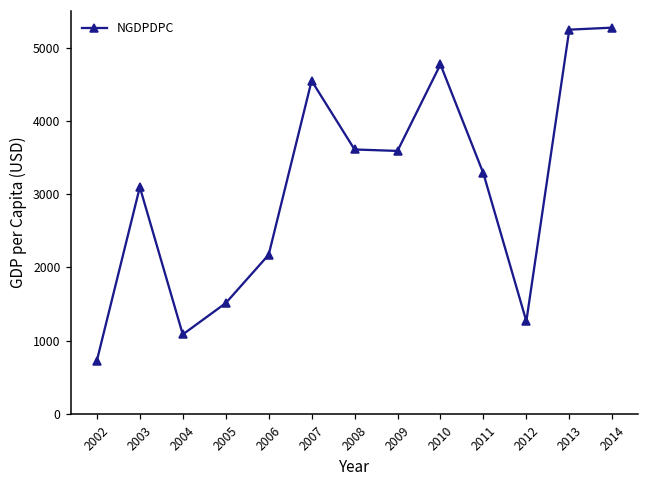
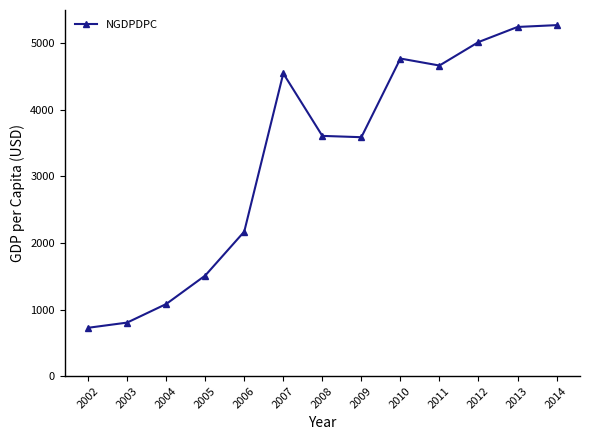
  {
    "2002": 700,
-   "2003": 3100,
+   "2003": 800,
    "2004": 1100,
    "2005": 1500,
    "2006": 2200,
    "2007": 4500,
    "2008": 3600,
    "2009": 3600,
    "2010": 4800,
-   "2011": 3300,
-   "2012": 1300,
+   "2011": 4700,
+   "2012": 5000,
    "2013": 5200,
    "2014": 5300
  }
